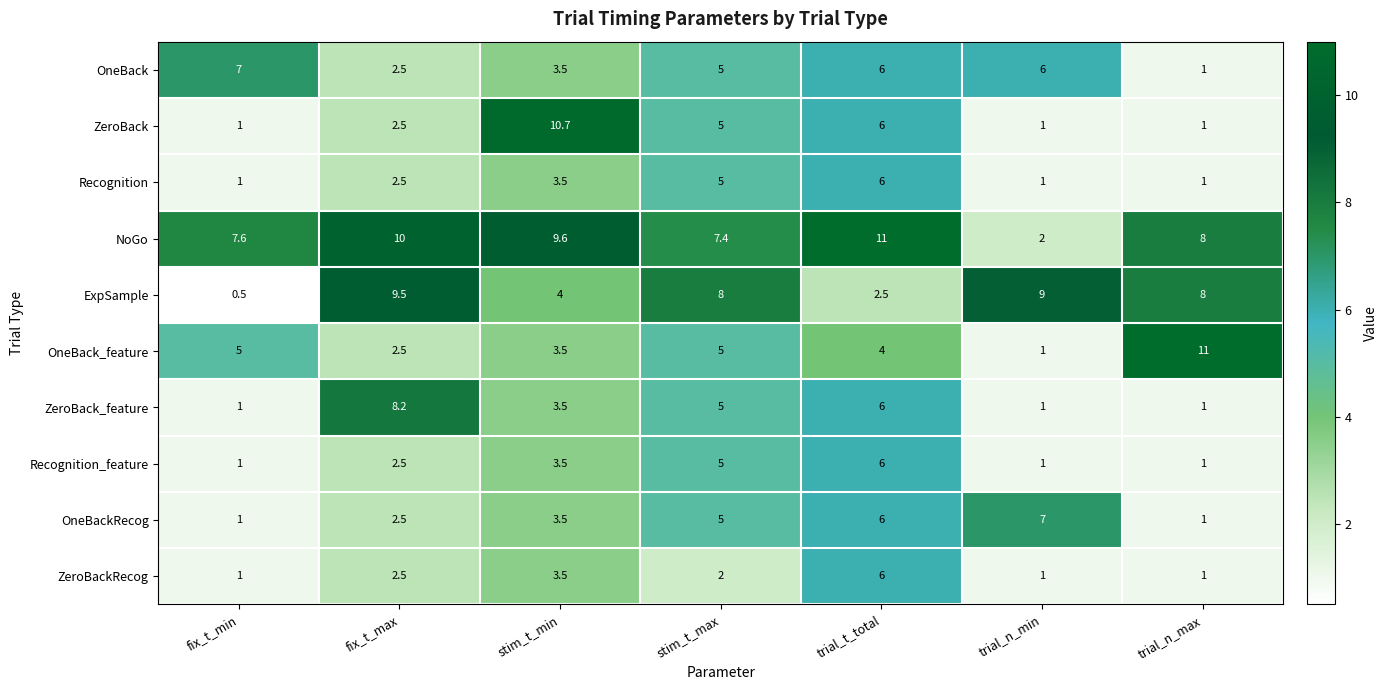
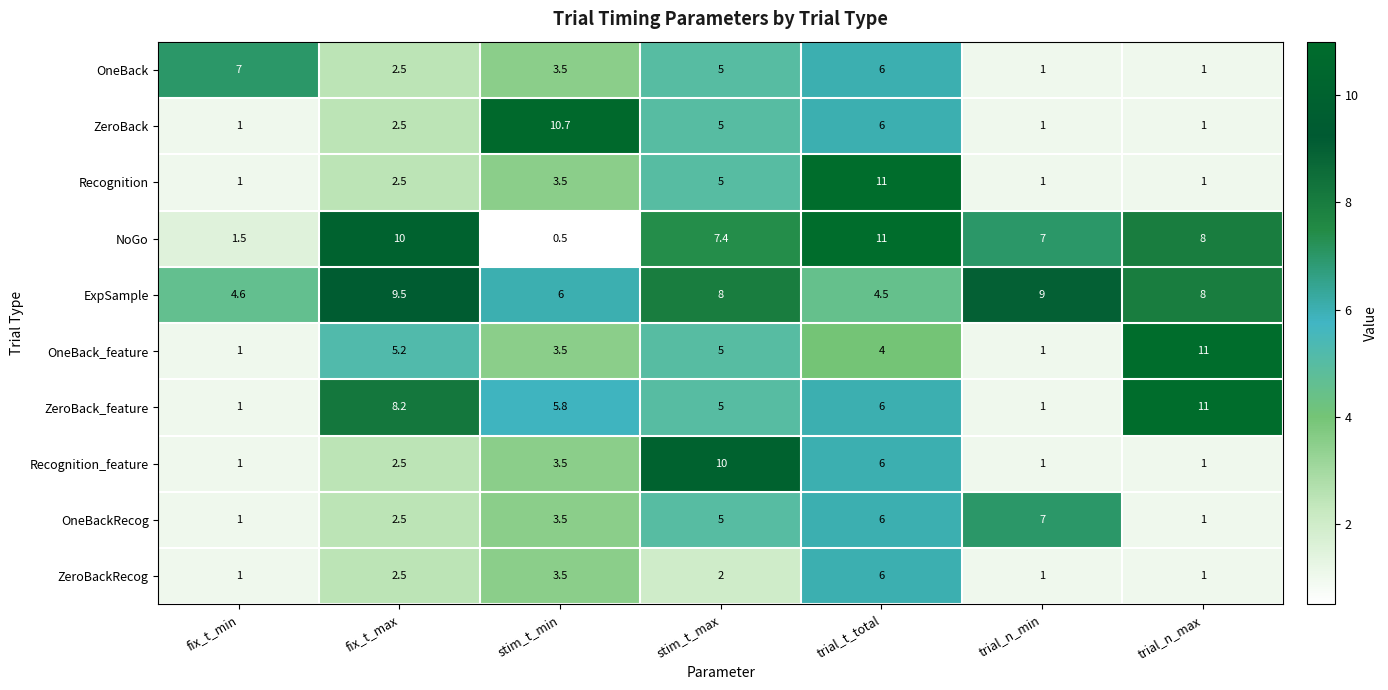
  {
    "OneBack": {
      "fix_t_min": 7,
      "fix_t_max": 2.5,
      "stim_t_min": 3.5,
      "stim_t_max": 5,
      "trial_t_total": 6,
-     "trial_n_min": 6,
+     "trial_n_min": 1,
      "trial_n_max": 1
    },
    "ZeroBack": {
      "fix_t_min": 1,
      "fix_t_max": 2.5,
      "stim_t_min": 10.7,
      "stim_t_max": 5,
      "trial_t_total": 6,
      "trial_n_min": 1,
      "trial_n_max": 1
    },
    "Recognition": {
      "fix_t_min": 1,
      "fix_t_max": 2.5,
      "stim_t_min": 3.5,
      "stim_t_max": 5,
-     "trial_t_total": 6,
+     "trial_t_total": 11,
      "trial_n_min": 1,
      "trial_n_max": 1
    },
    "NoGo": {
-     "fix_t_min": 7.6,
+     "fix_t_min": 1.5,
      "fix_t_max": 10,
-     "stim_t_min": 9.6,
+     "stim_t_min": 0.5,
      "stim_t_max": 7.4,
      "trial_t_total": 11,
-     "trial_n_min": 2,
+     "trial_n_min": 7,
      "trial_n_max": 8
    },
    "ExpSample": {
-     "fix_t_min": 0.5,
+     "fix_t_min": 4.6,
      "fix_t_max": 9.5,
-     "stim_t_min": 4,
+     "stim_t_min": 6,
      "stim_t_max": 8,
-     "trial_t_total": 2.5,
+     "trial_t_total": 4.5,
      "trial_n_min": 9,
      "trial_n_max": 8
    },
    "OneBack_feature": {
-     "fix_t_min": 5,
-     "fix_t_max": 2.5,
+     "fix_t_min": 1,
+     "fix_t_max": 5.2,
      "stim_t_min": 3.5,
      "stim_t_max": 5,
      "trial_t_total": 4,
      "trial_n_min": 1,
      "trial_n_max": 11
    },
    "ZeroBack_feature": {
      "fix_t_min": 1,
      "fix_t_max": 8.2,
-     "stim_t_min": 3.5,
+     "stim_t_min": 5.8,
      "stim_t_max": 5,
      "trial_t_total": 6,
      "trial_n_min": 1,
-     "trial_n_max": 1
+     "trial_n_max": 11
    },
    "Recognition_feature": {
      "fix_t_min": 1,
      "fix_t_max": 2.5,
      "stim_t_min": 3.5,
-     "stim_t_max": 5,
+     "stim_t_max": 10,
      "trial_t_total": 6,
      "trial_n_min": 1,
      "trial_n_max": 1
    },
    "OneBackRecog": {
      "fix_t_min": 1,
      "fix_t_max": 2.5,
      "stim_t_min": 3.5,
      "stim_t_max": 5,
      "trial_t_total": 6,
      "trial_n_min": 7,
      "trial_n_max": 1
    },
    "ZeroBackRecog": {
      "fix_t_min": 1,
      "fix_t_max": 2.5,
      "stim_t_min": 3.5,
      "stim_t_max": 2,
      "trial_t_total": 6,
      "trial_n_min": 1,
      "trial_n_max": 1
    }
  }
